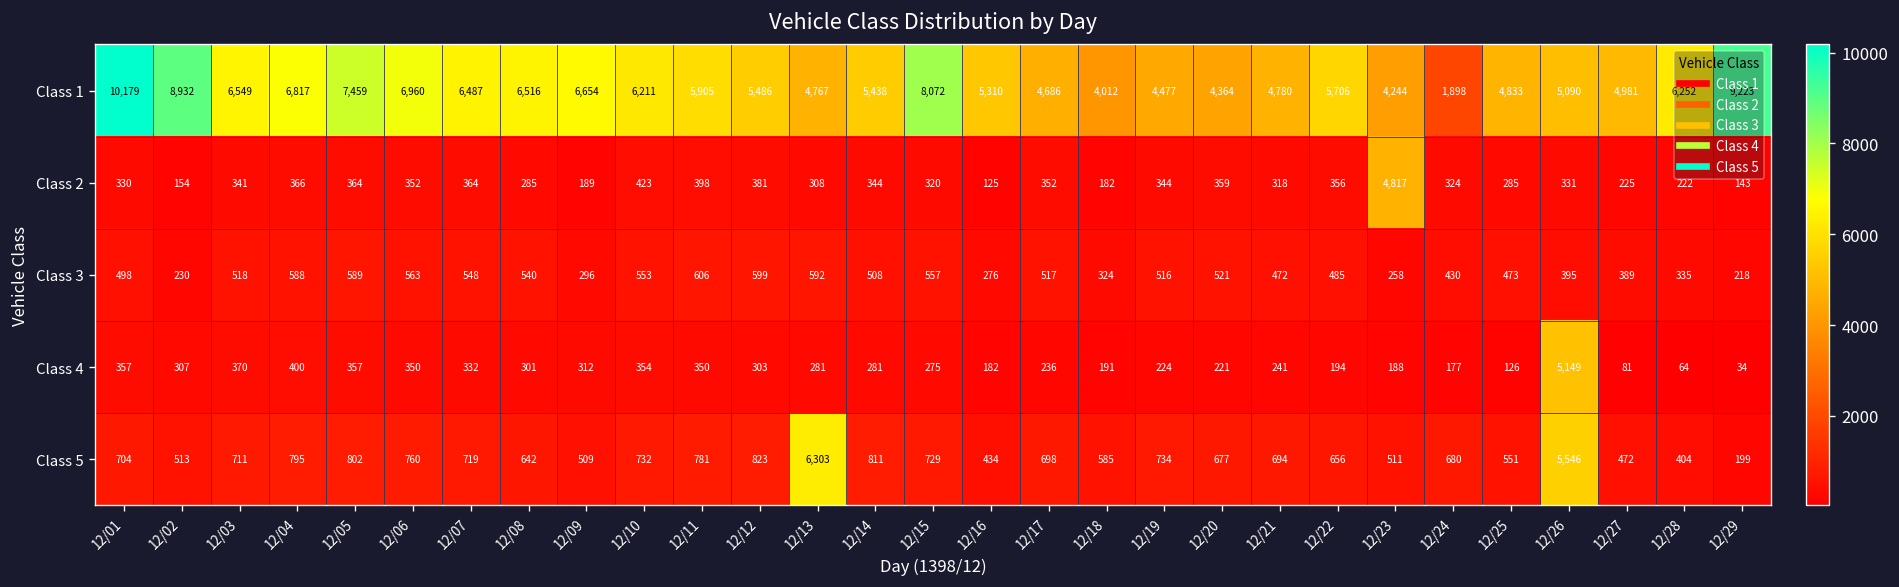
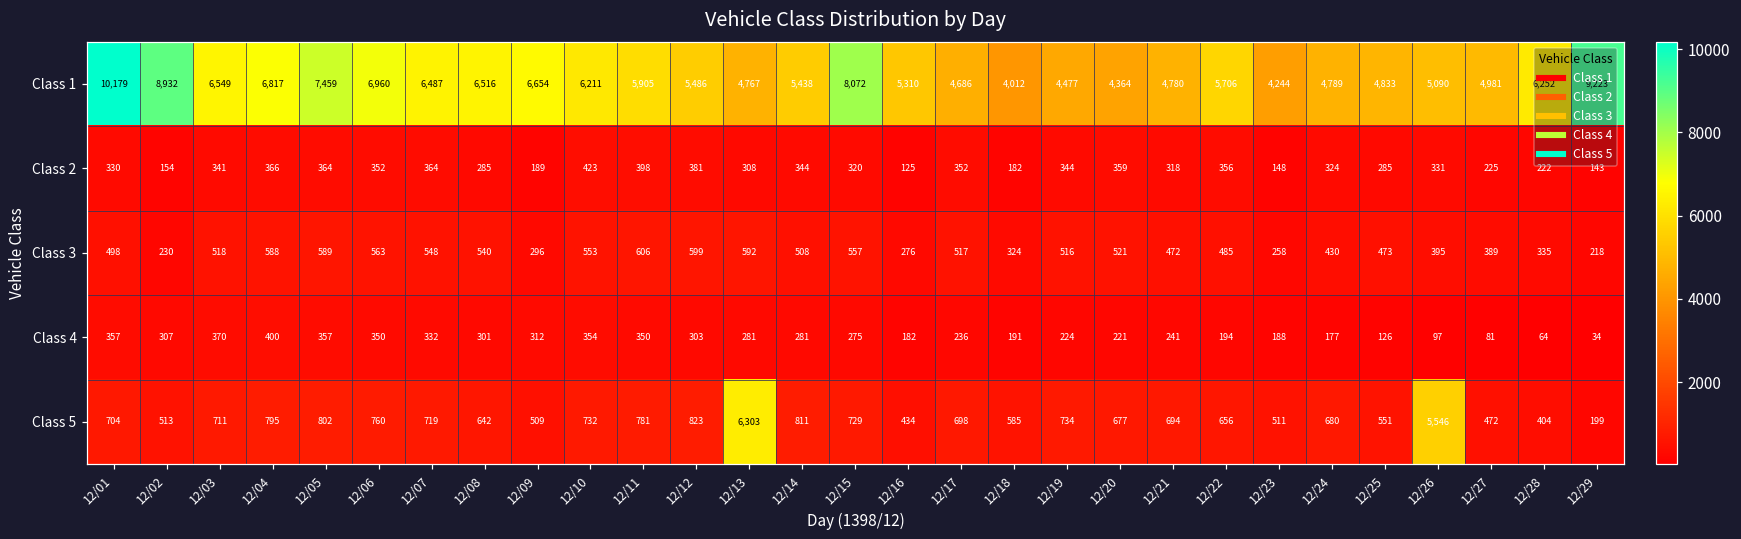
  {
    "Class 1": {
      "12/01": "10,179",
      "12/02": "8,932",
      "12/03": "6,549",
      "12/04": "6,817",
      "12/05": "7,459",
      "12/06": "6,960",
      "12/07": "6,487",
      "12/08": "6,516",
      "12/09": "6,654",
      "12/10": "6,211",
      "12/11": "5,905",
      "12/12": "5,486",
      "12/13": "4,767",
      "12/14": "5,438",
      "12/15": "8,072",
      "12/16": "5,310",
      "12/17": "4,686",
      "12/18": "4,012",
      "12/19": "4,477",
      "12/20": "4,364",
      "12/21": "4,780",
      "12/22": "5,706",
      "12/23": "4,244",
-     "12/24": "1,898",
+     "12/24": "4,789",
      "12/25": "4,833",
      "12/26": "5,090",
      "12/27": "4,981"
    },
    "Class 2": {
      "12/01": "330",
      "12/02": "154",
      "12/03": "341",
      "12/04": "366",
      "12/05": "364",
      "12/06": "352",
      "12/07": "364",
      "12/08": "285",
      "12/09": "189",
      "12/10": "423",
      "12/11": "398",
      "12/12": "381",
      "12/13": "308",
      "12/14": "344",
      "12/15": "320",
      "12/16": "125",
      "12/17": "352",
      "12/18": "182",
      "12/19": "344",
      "12/20": "359",
      "12/21": "318",
      "12/22": "356",
-     "12/23": "4,817",
+     "12/23": "148",
      "12/24": "324",
      "12/25": "285",
      "12/26": "331",
      "12/27": "225",
      "12/28": "222",
      "12/29": "143"
    },
    "Class 3": {
      "12/01": "498",
      "12/02": "230",
      "12/03": "518",
      "12/04": "588",
      "12/05": "589",
      "12/06": "563",
      "12/07": "548",
      "12/08": "540",
      "12/09": "296",
      "12/10": "553",
      "12/11": "606",
      "12/12": "599",
      "12/13": "592",
      "12/14": "508",
      "12/15": "557",
      "12/16": "276",
      "12/17": "517",
      "12/18": "324",
      "12/19": "516",
      "12/20": "521",
      "12/21": "472",
      "12/22": "485",
      "12/23": "258",
      "12/24": "430",
      "12/25": "473",
      "12/26": "395",
      "12/27": "389",
      "12/28": "335",
      "12/29": "218"
    },
    "Class 4": {
      "12/01": "357",
      "12/02": "307",
      "12/03": "370",
      "12/04": "400",
      "12/05": "357",
      "12/06": "350",
      "12/07": "332",
      "12/08": "301",
      "12/09": "312",
      "12/10": "354",
      "12/11": "350",
      "12/12": "303",
      "12/13": "281",
      "12/14": "281",
      "12/15": "275",
      "12/16": "182",
      "12/17": "236",
      "12/18": "191",
      "12/19": "224",
      "12/20": "221",
      "12/21": "241",
      "12/22": "194",
      "12/23": "188",
      "12/24": "177",
      "12/25": "126",
-     "12/26": "5,149",
+     "12/26": "97",
      "12/27": "81",
      "12/28": "64",
      "12/29": "34"
    },
    "Class 5": {
      "12/01": "704",
      "12/02": "513",
      "12/03": "711",
      "12/04": "795",
      "12/05": "802",
      "12/06": "760",
      "12/07": "719",
      "12/08": "642",
      "12/09": "509",
      "12/10": "732",
      "12/11": "781",
      "12/12": "823",
      "12/13": "6,303",
      "12/14": "811",
      "12/15": "729",
      "12/16": "434",
      "12/17": "698",
      "12/18": "585",
      "12/19": "734",
      "12/20": "677",
      "12/21": "694",
      "12/22": "656",
      "12/23": "511",
      "12/24": "680",
      "12/25": "551",
      "12/26": "5,546",
      "12/27": "472",
      "12/28": "404",
      "12/29": "199"
    }
  }
